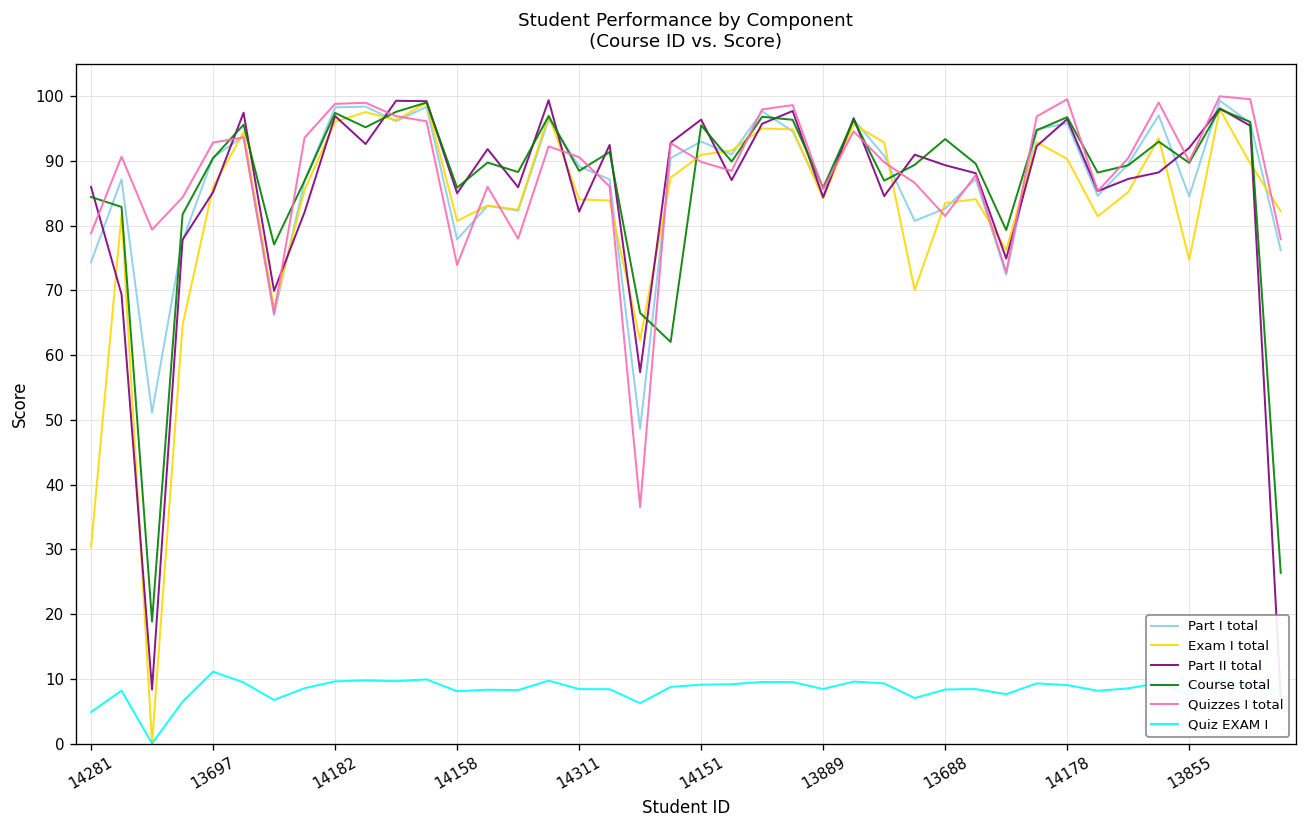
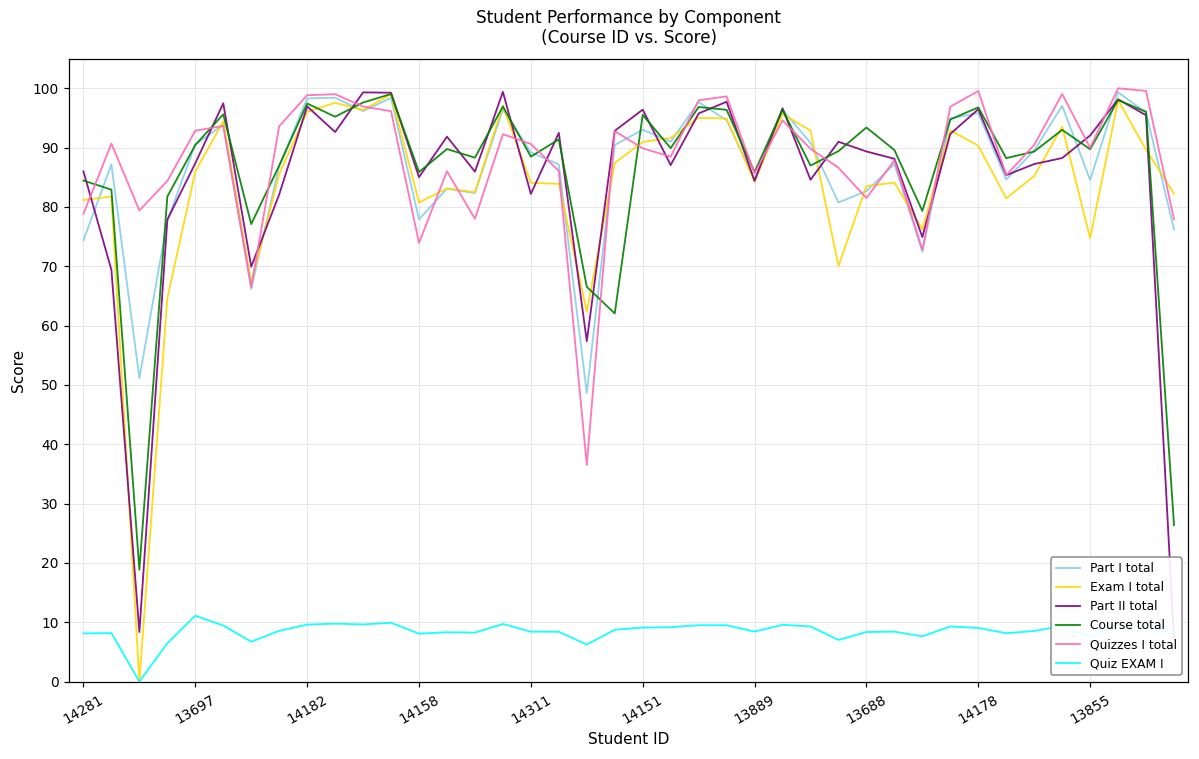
  {
    "Part I total": {
      "14281": 74,
      "14182": 98,
      "14158": 78,
      "14311": 89,
      "14151": 93,
      "13688": 83,
      "14178": 96,
      "13855": 85
    },
    "Exam I total": {
-     "14281": 30,
+     "14281": 81,
      "13697": 86,
      "14182": 96,
      "14158": 81,
      "14311": 84,
      "14151": 91,
      "13688": 84,
      "14178": 90,
      "13855": 75
    },
    "Part II total": {
      "14281": 86,
-     "13697": 85,
+     "13697": 87,
      "14182": 97,
      "14158": 85,
      "14311": 82,
      "14151": 96,
      "13688": 89,
      "13855": 92
    },
    "Course total": {
      "14281": 84,
      "14182": 97,
      "14158": 86,
      "14311": 88,
      "14151": 96,
      "13688": 93
    },
    "Quizzes I total": {
      "14281": 79,
      "13697": 93,
      "14182": 99,
      "14158": 74,
      "14311": 91,
      "14151": 90,
      "13688": 82,
      "14178": 100
    },
    "Quiz EXAM I": {
-     "14281": 5,
+     "14281": 8,
      "13697": 11,
      "14182": 10,
      "14158": 8,
      "14311": 8,
      "14151": 9,
      "13889": 8,
      "13688": 8,
      "14178": 9
    }
  }
